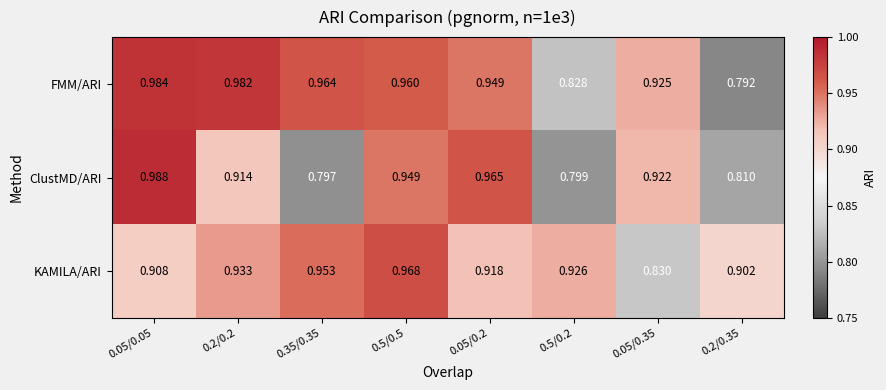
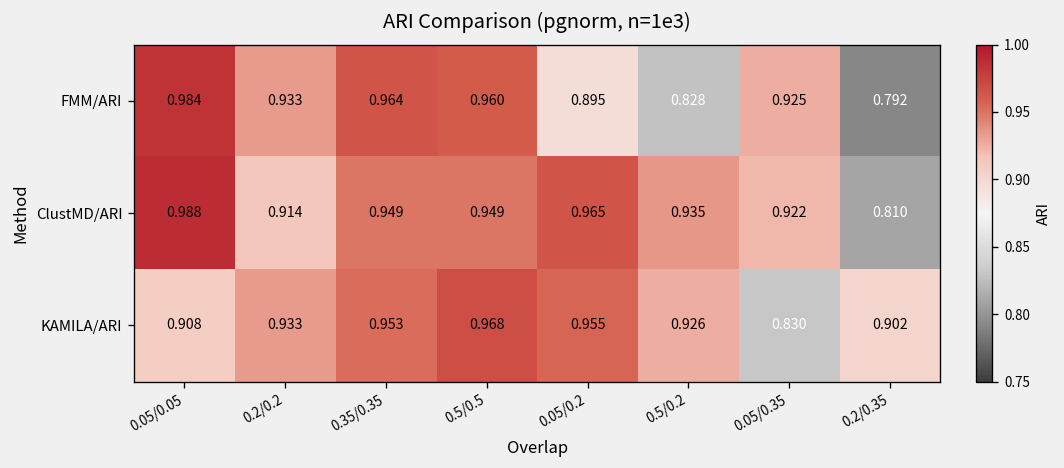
  {
    "FMM/ARI": {
      "0.05/0.05": 0.984,
-     "0.2/0.2": 0.982,
+     "0.2/0.2": 0.933,
      "0.35/0.35": 0.964,
      "0.5/0.5": 0.960,
-     "0.05/0.2": 0.949,
+     "0.05/0.2": 0.895,
      "0.5/0.2": 0.828,
      "0.05/0.35": 0.925,
      "0.2/0.35": 0.792
    },
    "ClustMD/ARI": {
      "0.05/0.05": 0.988,
      "0.2/0.2": 0.914,
-     "0.35/0.35": 0.797,
+     "0.35/0.35": 0.949,
      "0.5/0.5": 0.949,
      "0.05/0.2": 0.965,
-     "0.5/0.2": 0.799,
+     "0.5/0.2": 0.935,
      "0.05/0.35": 0.922,
      "0.2/0.35": 0.810
    },
    "KAMILA/ARI": {
      "0.05/0.05": 0.908,
      "0.2/0.2": 0.933,
      "0.35/0.35": 0.953,
      "0.5/0.5": 0.968,
-     "0.05/0.2": 0.918,
+     "0.05/0.2": 0.955,
      "0.5/0.2": 0.926,
      "0.05/0.35": 0.830,
      "0.2/0.35": 0.902
    }
  }
